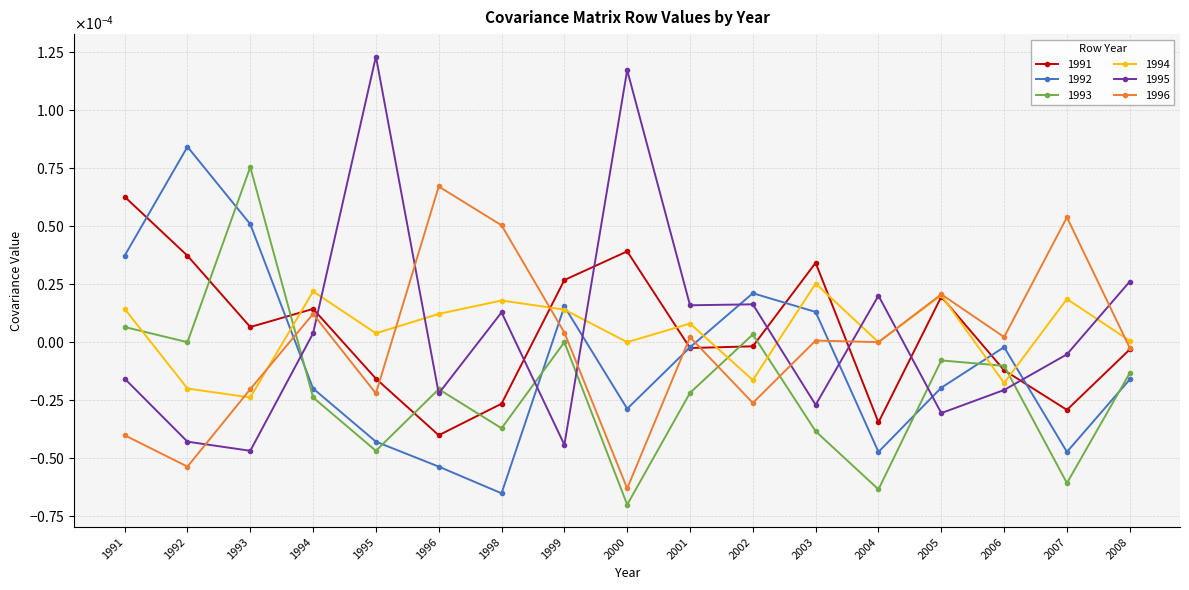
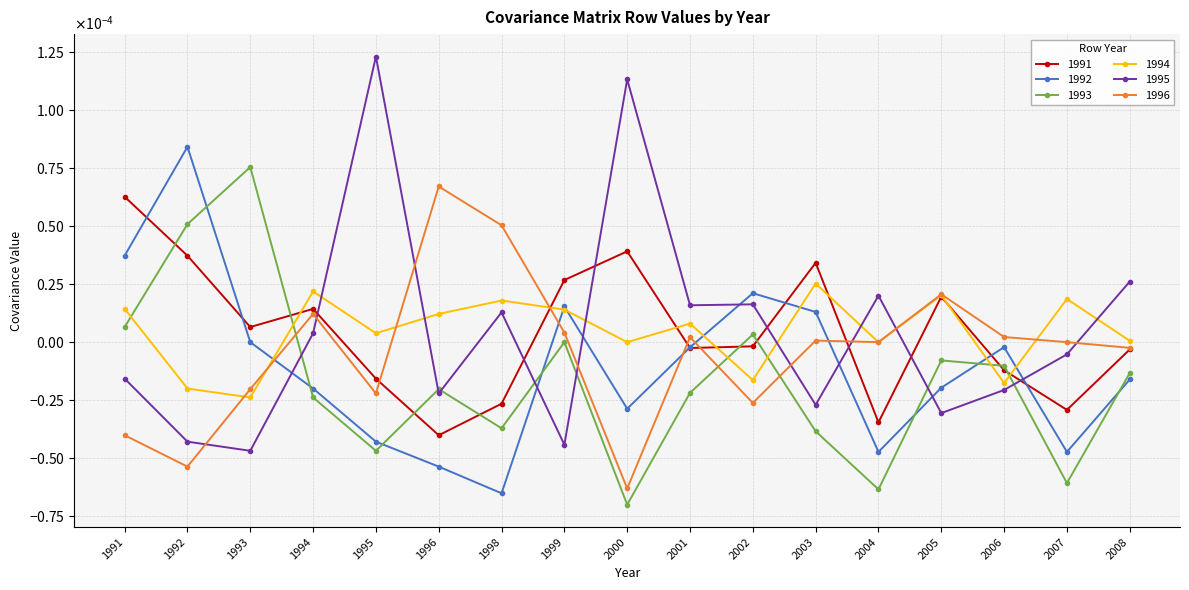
  {
    "1991": {
      "1991": 0.000063,
      "1992": 0.000037,
      "1993": 0.000007,
      "1994": 0.000014,
      "1995": -0.000016,
      "1996": -0.000040,
      "1998": -0.000026,
      "1999": 0.000027,
      "2000": 0.000039,
      "2002": -0.000002,
      "2003": 0.000034,
      "2004": -0.000035,
      "2006": -0.000012,
      "2007": -0.000029
    },
    "1992": {
      "1991": 0.000037,
      "1992": 0.000084,
-     "1993": 0.0001,
+     "1993": 0.0000,
      "1994": -0.000020,
      "1995": -0.000043,
      "1996": -0.000054,
      "1998": -0.000065,
      "1999": 0.000015,
      "2000": -0.000029,
      "2002": 0.000021,
      "2003": 0.000013,
      "2004": -0.000047,
      "2005": -0.000020,
      "2006": -0.000002,
      "2007": -0.000047,
      "2008": -0.000016
    },
    "1993": {
      "1991": 0.000007,
-     "1992": 0.0000,
+     "1992": 0.0001,
      "1993": 0.000075,
      "1994": -0.000024,
      "1995": -0.000047,
      "1996": -0.000020,
      "1998": -0.000037,
      "1999": 0.0000,
      "2000": -0.000070,
      "2001": -0.000022,
      "2002": 0.000003,
      "2003": -0.000038,
      "2004": -0.000063,
      "2005": -0.000008,
      "2006": -0.000010,
      "2007": -0.000061,
      "2008": -0.000013
    },
    "1994": {
      "1991": 0.000014,
      "1992": -0.000020,
      "1993": -0.000024,
      "1994": 0.000022,
      "1995": 0.000004,
      "1996": 0.000012,
      "1998": 0.000018,
      "1999": 0.000014,
      "2000": 0.000000,
      "2001": 0.000008,
      "2002": -0.000016,
      "2003": 0.000025,
      "2006": -0.000018,
      "2007": 0.000019,
      "2008": 0.000001
    },
    "1995": {
      "1991": -0.000016,
      "1992": -0.000043,
      "1993": -0.000047,
      "1994": 0.000004,
      "1995": 0.000123,
      "1996": -0.000022,
      "1998": 0.000013,
      "1999": -0.000044,
-     "2000": 0.000117,
+     "2000": 0.000113,
      "2001": 0.000016,
      "2002": 0.000016,
      "2003": -0.000027,
      "2004": 0.000020,
      "2005": -0.000031,
      "2006": -0.000021,
      "2007": -0.000005,
      "2008": 0.000026
    },
    "1996": {
      "1991": -0.000040,
      "1992": -0.000054,
      "1993": -0.000020,
      "1994": 0.000012,
      "1995": -0.000022,
      "1996": 0.000067,
      "1998": 0.000050,
      "1999": 0.000004,
      "2000": -0.000063,
      "2001": 0.000002,
      "2002": -0.000026,
      "2003": 0.0000,
      "2006": 0.000002,
-     "2007": 0.0001
+     "2007": 0.0000
    }
  }
